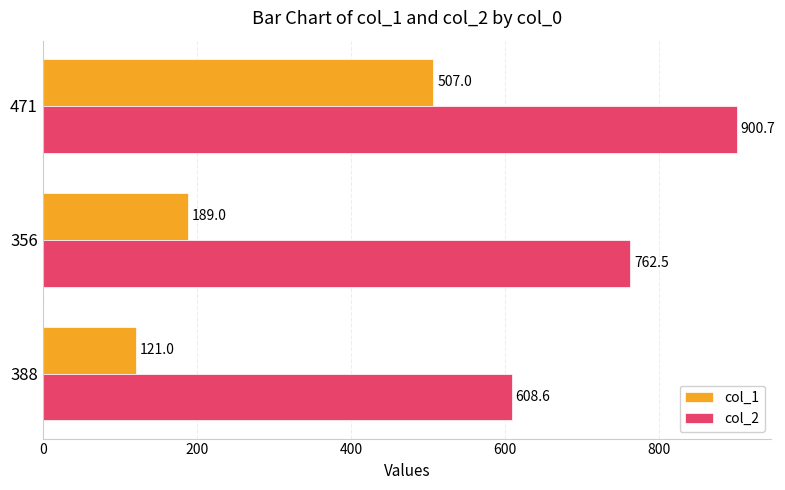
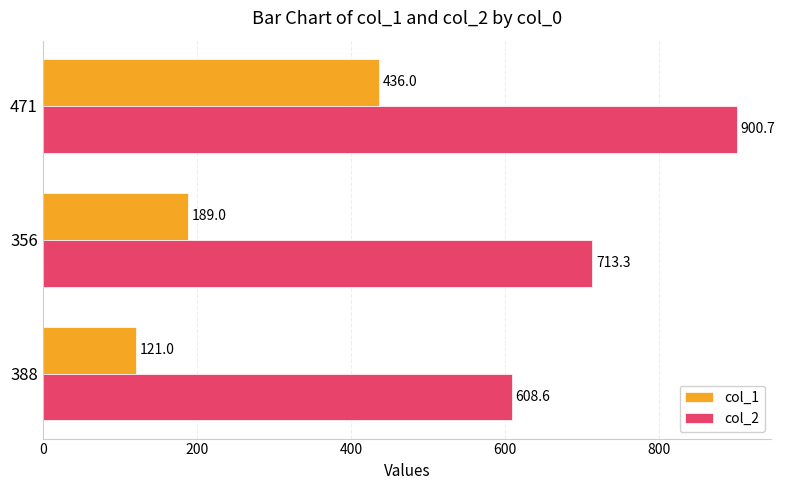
  {
    "col_1": {
-     "471": 507.0,
+     "471": 436.0,
      "356": 189.0,
      "388": 121.0
    },
    "col_2": {
      "471": 900.7,
-     "356": 762.5,
+     "356": 713.3,
      "388": 608.6
    }
  }
